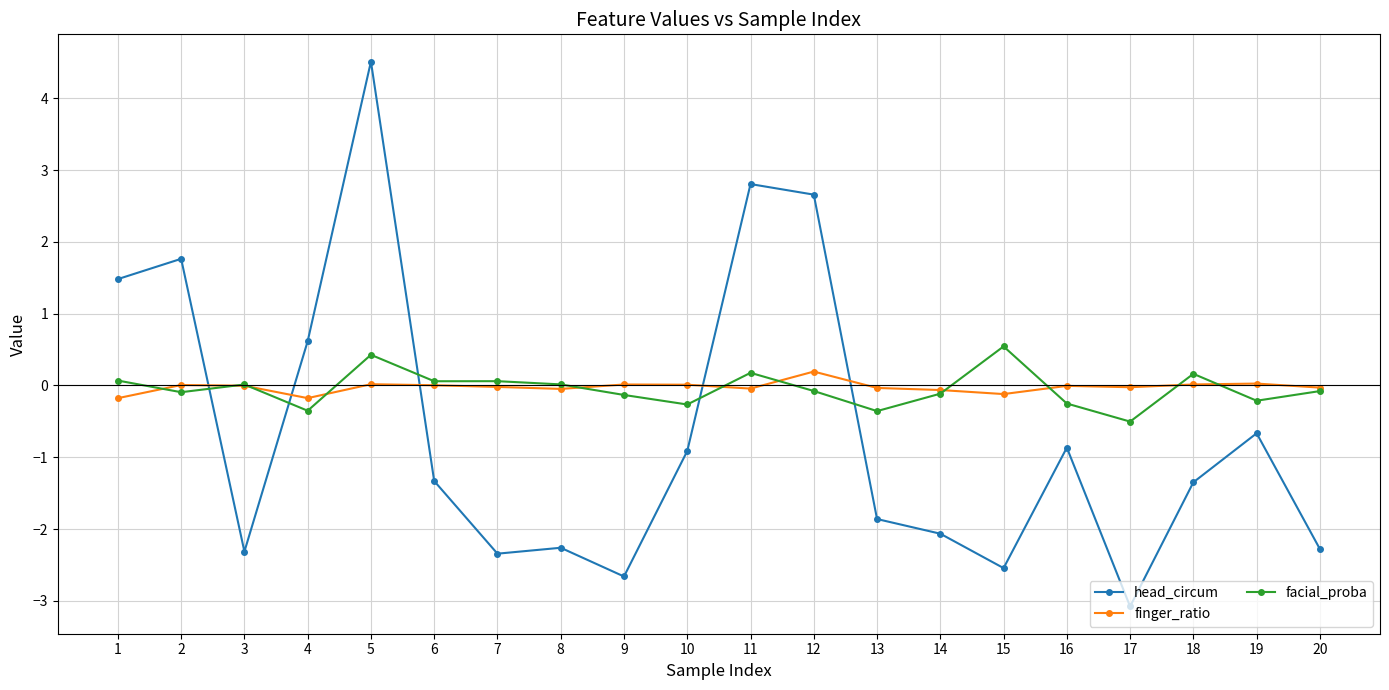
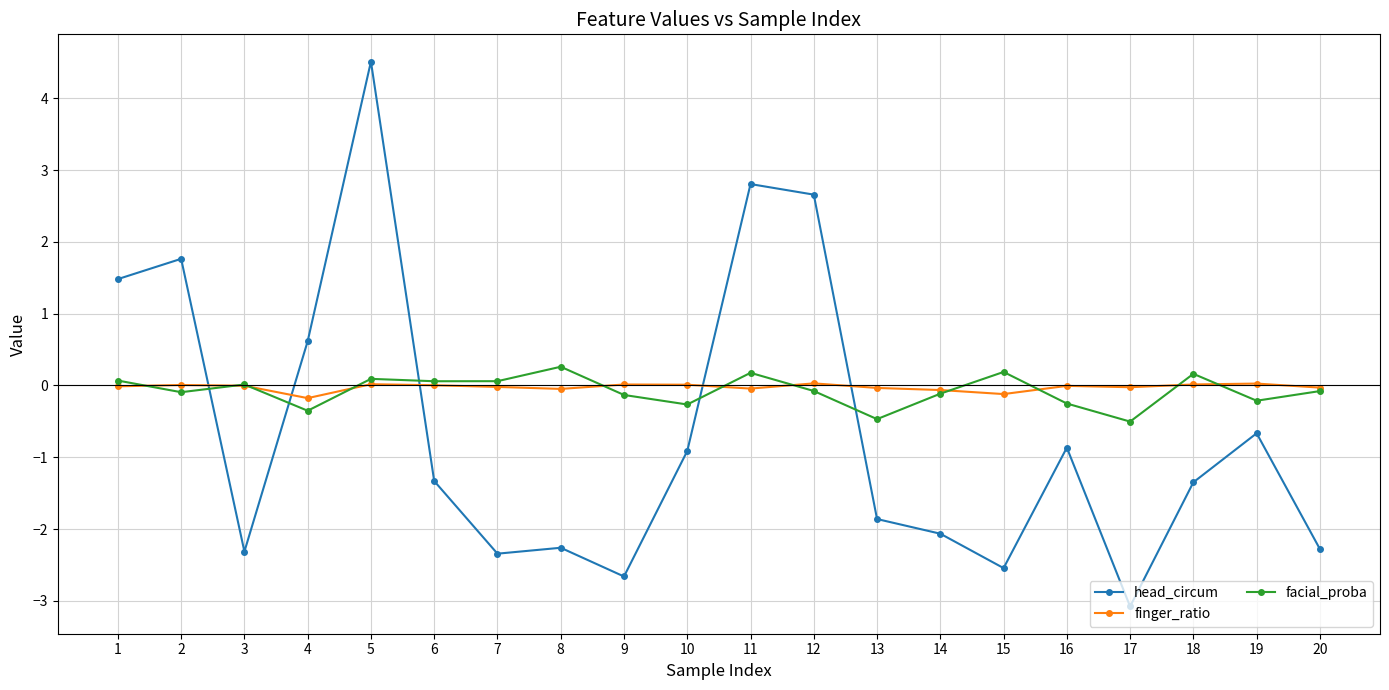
  {
    "head_circum": {
      "1": 1.5,
      "2": 1.8,
      "3": -2.3,
      "4": 0.6,
      "5": 4.5,
      "6": -1.3,
      "7": -2.3,
      "8": -2.3,
      "9": -2.7,
      "10": -0.9,
      "11": 2.8,
      "12": 2.7,
      "13": -1.9,
      "14": -2.1,
      "15": -2.5,
      "16": -0.9,
      "18": -1.3,
      "19": -0.7,
      "20": -2.3
    },
    "finger_ratio": {
-     "1": -0.2,
+     "1": 0.0,
      "2": 0.0,
      "4": -0.2,
      "5": 0.0,
      "6": 0.0,
      "7": 0.0,
      "8": 0.0,
      "9": 0.0,
      "10": 0.0,
      "11": 0.0,
-     "12": 0.2,
+     "12": 0.0,
      "13": 0.0,
      "14": -0.1,
      "15": -0.1,
      "16": 0.0,
      "17": 0.0,
      "18": 0.0,
      "19": 0.0,
      "20": 0.0
    },
    "facial_proba": {
      "1": 0.1,
      "2": -0.1,
      "4": -0.4,
-     "5": 0.4,
+     "5": 0.1,
      "6": 0.1,
      "7": 0.1,
-     "8": 0.0,
+     "8": 0.3,
      "9": -0.1,
      "10": -0.3,
      "11": 0.2,
      "12": -0.1,
-     "13": -0.4,
+     "13": -0.5,
      "14": -0.1,
-     "15": 0.5,
+     "15": 0.2,
      "16": -0.3,
      "17": -0.5,
      "18": 0.2,
      "19": -0.2,
      "20": -0.1
    }
  }
